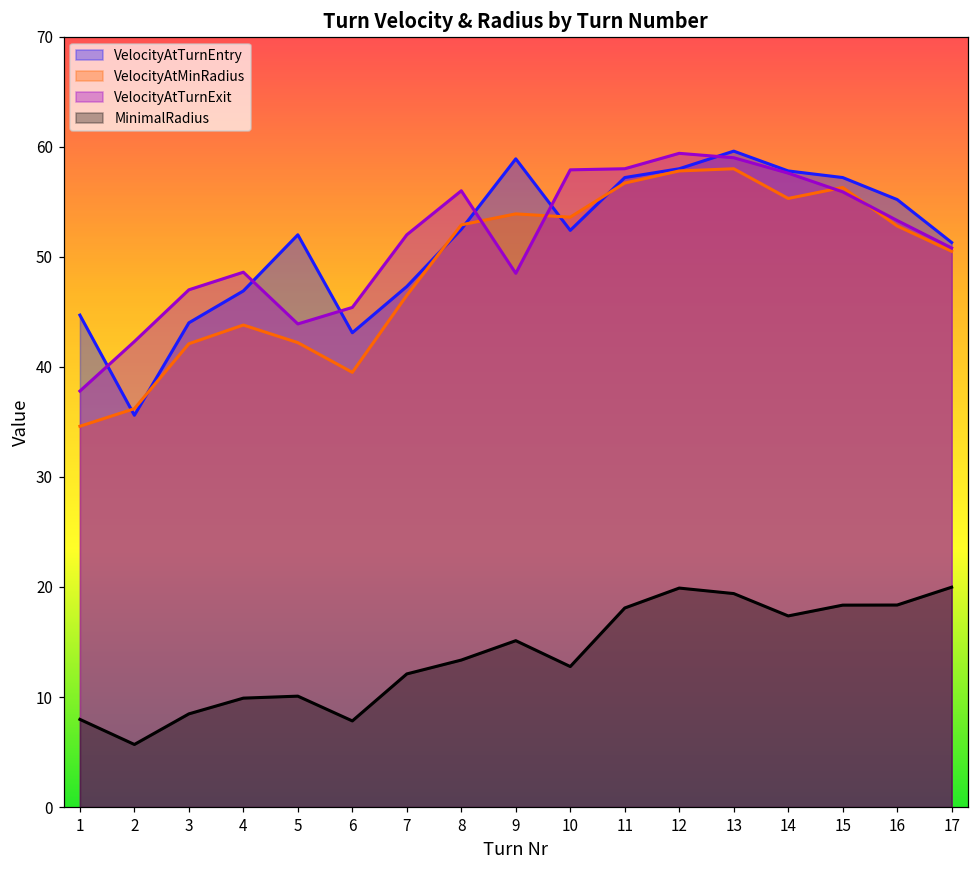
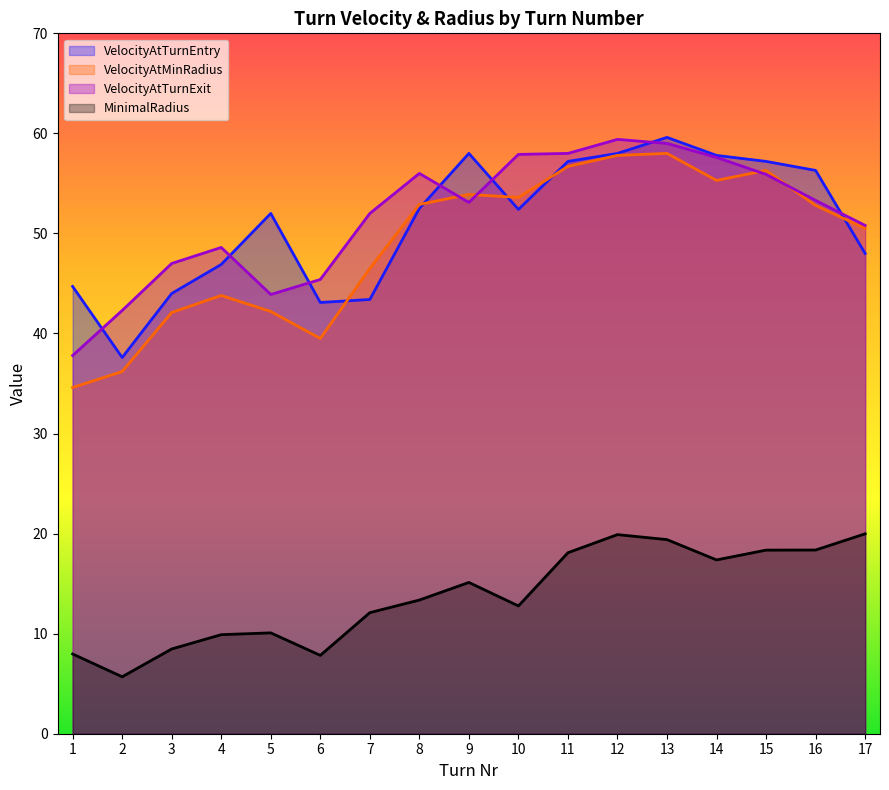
  {
    "VelocityAtTurnEntry": {
      "1": 44.7,
-     "2": 35.6,
+     "2": 37.6,
      "3": 44.0,
      "4": 46.9,
      "5": 52.0,
      "6": 43.1,
-     "7": 47.3,
+     "7": 43.4,
      "8": 52.5,
-     "9": 58.9,
+     "9": 58.0,
      "10": 52.4,
      "11": 57.2,
      "13": 59.6,
      "15": 57.2,
-     "16": 55.2,
-     "17": 51.3
+     "16": 56.3,
+     "17": 48.0
    },
    "VelocityAtMinRadius": {
      "1": 34.6,
      "2": 36.2,
      "3": 42.1,
      "4": 43.8,
      "5": 42.2,
      "6": 39.5,
      "7": 46.5,
      "8": 52.9,
      "9": 53.9,
      "10": 53.6,
      "11": 56.7,
      "13": 58.0,
      "14": 55.3,
      "15": 56.3,
      "16": 52.8,
      "17": 50.5
    },
    "VelocityAtTurnExit": {
      "1": 37.8,
      "2": 42.3,
      "3": 47.0,
      "4": 48.6,
      "5": 43.9,
      "6": 45.4,
      "7": 52.0,
      "8": 56.0,
-     "9": 48.5,
+     "9": 53.1,
      "10": 57.9,
      "11": 58.0,
      "12": 59.4,
      "13": 59.0,
      "15": 55.9,
      "16": 53.3,
      "17": 50.8
    },
    "MinimalRadius": {
      "1": 8.0,
      "2": 5.7,
      "3": 8.5,
      "4": 9.9,
      "5": 10.1,
      "6": 7.8,
      "7": 12.1,
      "8": 13.4,
      "9": 15.1,
      "10": 12.8,
      "11": 18.1,
      "12": 19.9,
      "13": 19.4,
      "14": 17.4,
      "15": 18.4,
      "16": 18.4,
      "17": 20.0
    }
  }
